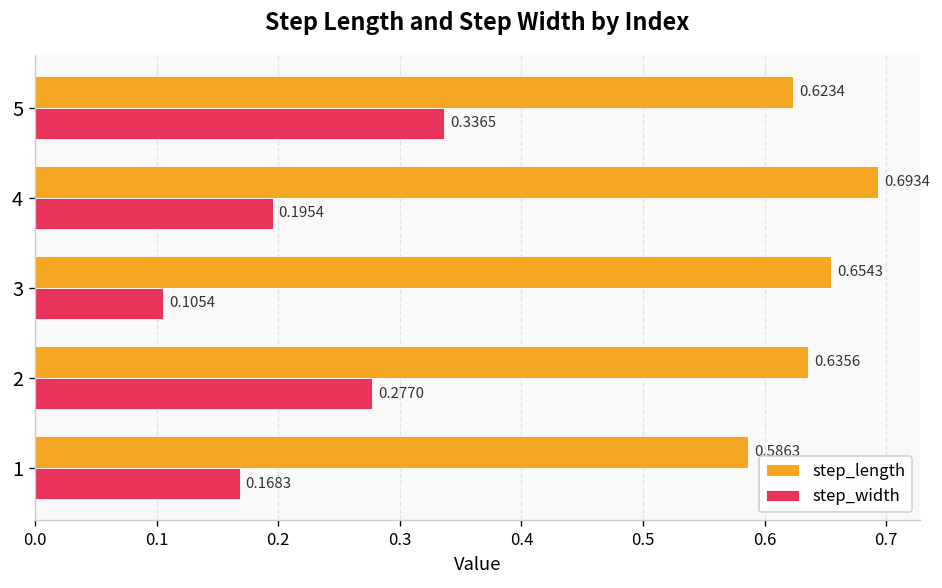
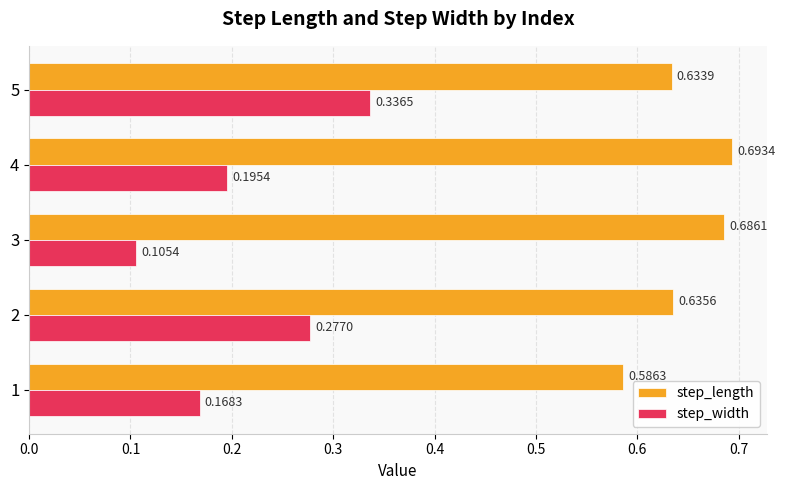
  {
    "step_length": {
-     "5": 0.6234,
+     "5": 0.6339,
      "4": 0.6934,
-     "3": 0.6543,
+     "3": 0.6861,
      "2": 0.6356
    },
    "step_width": {
      "5": 0.3365,
      "4": 0.1954,
      "3": 0.1054,
      "2": 0.2770,
      "1": 0.1683
    }
  }
